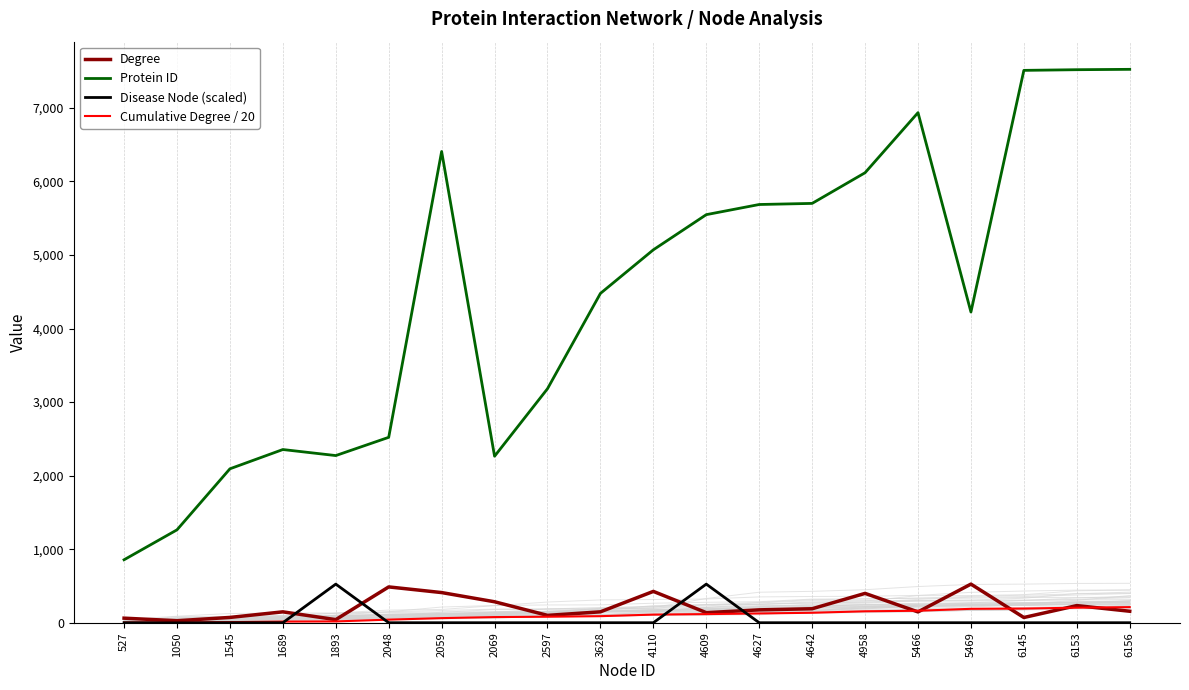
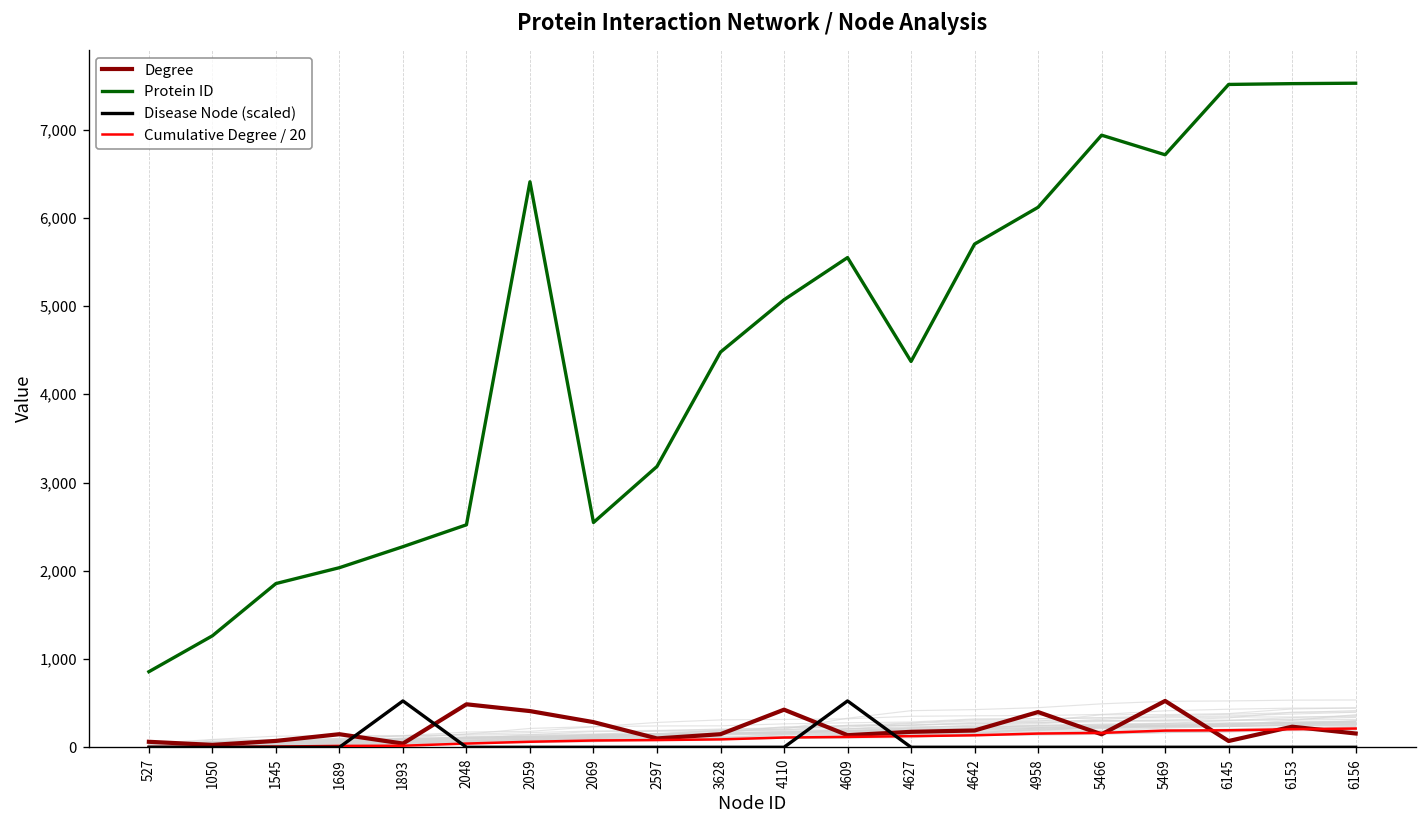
  {
    "Degree": {
      "2048": "500",
      "2059": "400",
      "2069": "300",
      "4110": "400",
      "4958": "400",
      "6145": "100"
    },
    "Protein ID": {
      "527": "900",
      "1050": "1,300",
-     "1545": "2,100",
-     "1689": "2,400",
+     "1545": "1,900",
+     "1689": "2,000",
      "1893": "2,300",
      "2048": "2,500",
      "2059": "6,400",
-     "2069": "2,300",
+     "2069": "2,500",
      "2597": "3,200",
      "3628": "4,500",
      "4110": "5,100",
      "4609": "5,500",
-     "4627": "5,700",
+     "4627": "4,400",
      "4642": "5,700",
      "4958": "6,100",
      "5466": "6,900",
-     "5469": "4,200",
+     "5469": "6,700",
      "6145": "7,500",
      "6153": "7,500",
      "6156": "7,500"
    },
    "Disease Node (scaled)": {
      "1893": "500",
      "2048": "0",
      "2059": "0",
      "2069": "0",
      "2597": "0",
      "3628": "0",
      "4110": "0",
      "4609": "500",
      "4627": "0",
      "4642": "0",
      "4958": "0",
      "5466": "0",
      "5469": "0",
      "6145": "0",
      "6153": "0",
      "6156": "0"
    }
  }
